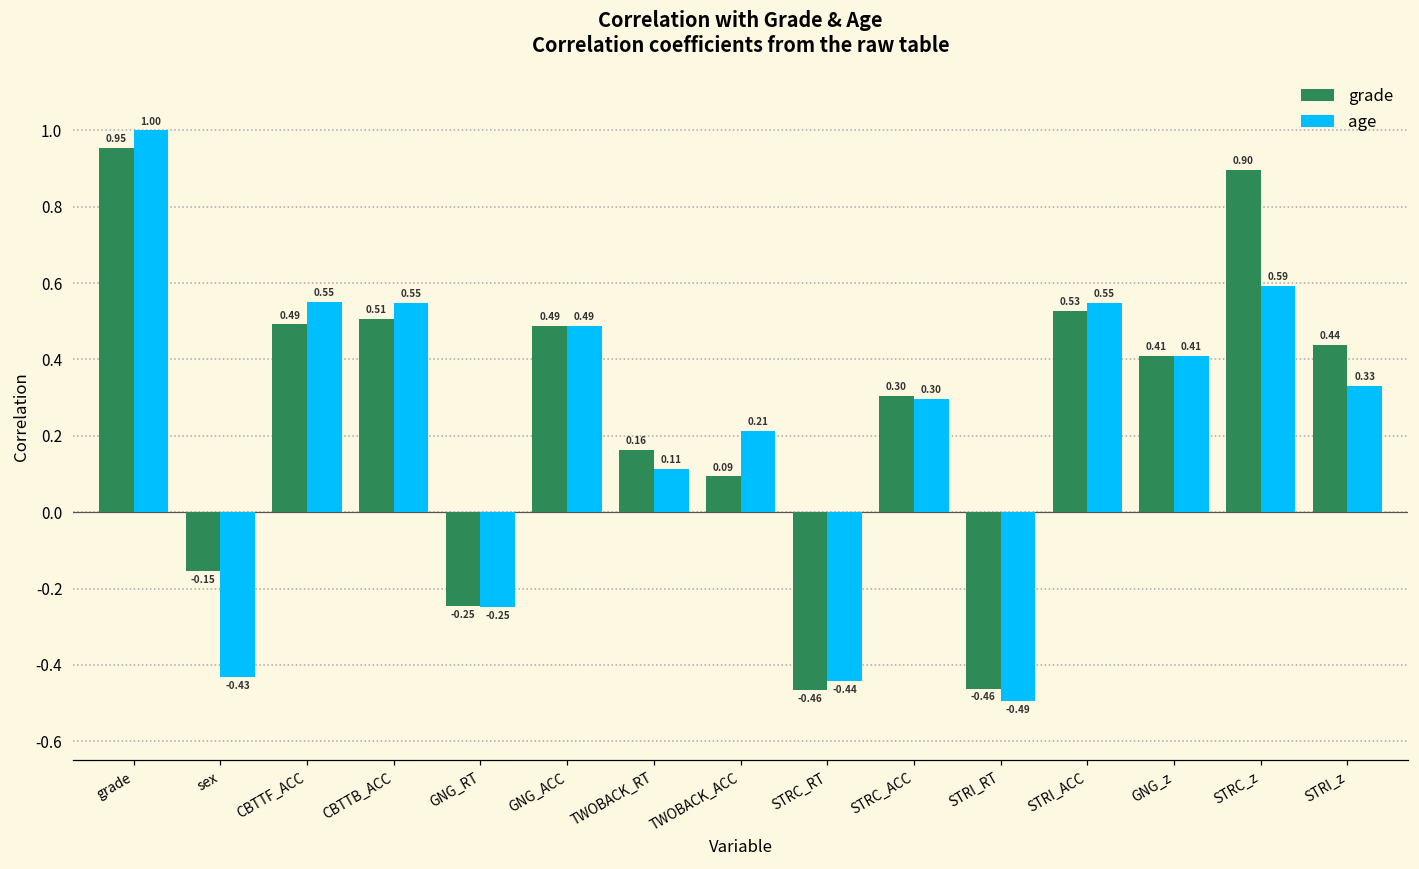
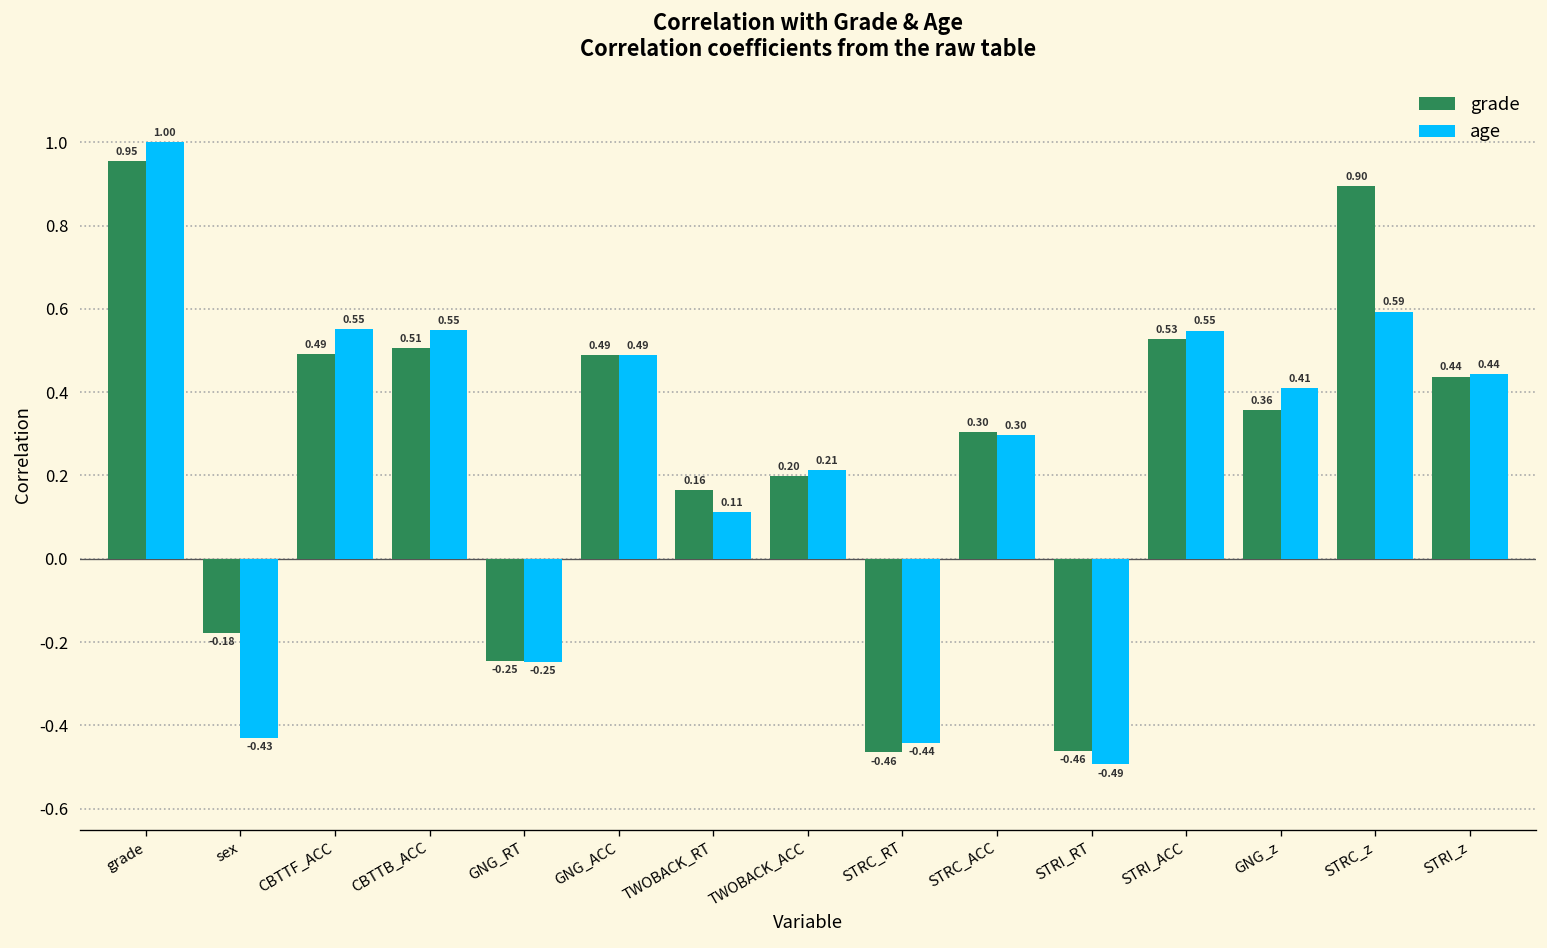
  {
    "grade": {
      "grade": 0.95,
-     "sex": -0.15,
+     "sex": -0.18,
      "CBTTF_ACC": 0.49,
      "CBTTB_ACC": 0.51,
      "GNG_RT": -0.25,
      "GNG_ACC": 0.49,
      "TWOBACK_RT": 0.16,
-     "TWOBACK_ACC": 0.09,
+     "TWOBACK_ACC": 0.20,
      "STRC_RT": -0.46,
      "STRC_ACC": 0.30,
      "STRI_RT": -0.46,
      "STRI_ACC": 0.53,
-     "GNG_z": 0.41,
+     "GNG_z": 0.36,
      "STRC_z": 0.90,
      "STRI_z": 0.44
    },
    "age": {
      "grade": 1.00,
      "sex": -0.43,
      "CBTTF_ACC": 0.55,
      "CBTTB_ACC": 0.55,
      "GNG_RT": -0.25,
      "GNG_ACC": 0.49,
      "TWOBACK_RT": 0.11,
      "TWOBACK_ACC": 0.21,
      "STRC_RT": -0.44,
      "STRC_ACC": 0.30,
      "STRI_RT": -0.49,
      "STRI_ACC": 0.55,
      "GNG_z": 0.41,
      "STRC_z": 0.59,
-     "STRI_z": 0.33
+     "STRI_z": 0.44
    }
  }
